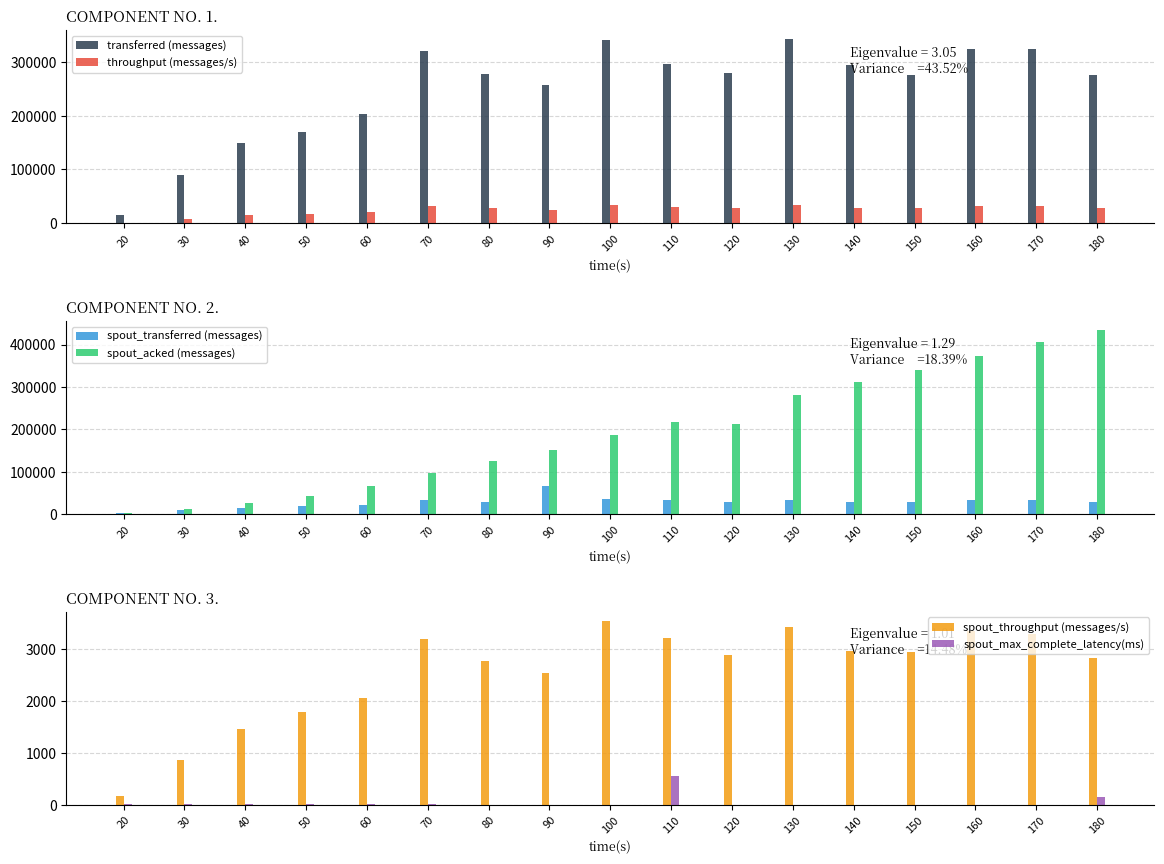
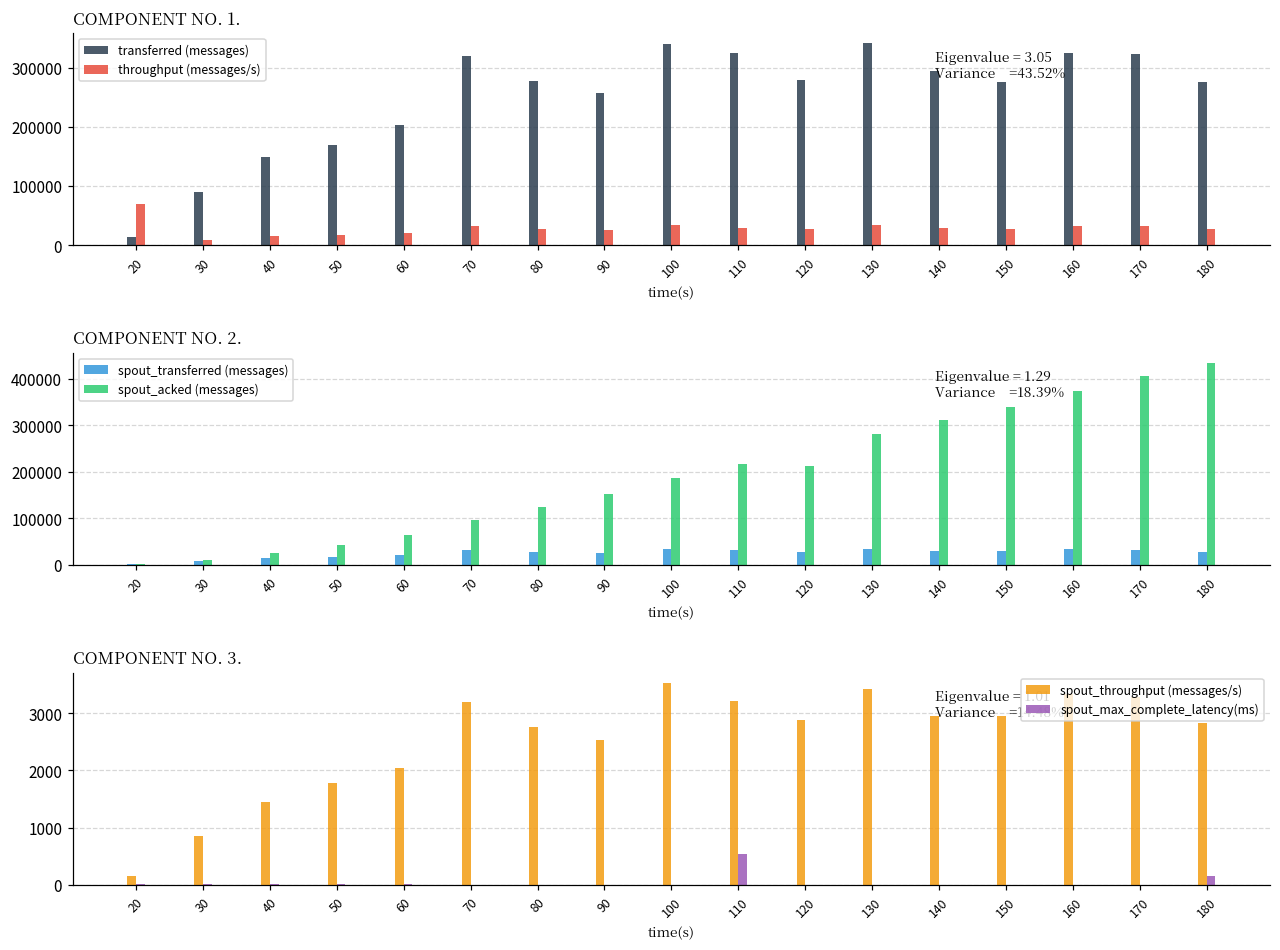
  {
    "COMPONENT NO. 1.": {
      "transferred (messages)": {
        "20": 10000,
        "30": 90000,
        "40": 150000,
        "50": 170000,
        "60": 200000,
        "70": 320000,
        "80": 280000,
        "90": 260000,
        "100": 340000,
-       "110": 300000,
+       "110": 320000,
        "120": 280000,
        "130": 340000,
        "160": 320000,
        "170": 320000,
        "180": 280000
      },
      "throughput (messages/s)": {
-       "20": 0,
+       "20": 70000,
        "30": 10000,
        "40": 10000,
        "50": 20000,
        "60": 20000,
        "70": 30000,
        "80": 30000,
        "90": 30000,
        "100": 30000,
        "110": 30000,
        "120": 30000,
        "130": 30000,
        "140": 30000,
        "150": 30000,
        "160": 30000,
        "170": 30000,
        "180": 30000
      }
    },
    "COMPONENT NO. 2.": {
      "spout_transferred (messages)": {
        "30": 10000,
        "40": 10000,
        "50": 20000,
        "60": 20000,
        "70": 30000,
        "80": 30000,
-       "90": 70000,
+       "90": 30000,
        "100": 40000,
        "110": 30000,
        "120": 30000,
        "130": 30000,
        "140": 30000,
        "150": 30000,
        "160": 30000,
        "170": 30000,
        "180": 30000
      },
      "spout_acked (messages)": {
        "30": 10000,
        "40": 30000,
        "50": 40000,
        "60": 70000,
        "70": 100000,
        "80": 130000,
        "90": 150000,
        "100": 190000,
        "110": 220000,
        "120": 210000,
        "130": 280000,
        "140": 310000,
        "160": 370000,
        "170": 410000,
        "180": 430000
      }
    },
    "COMPONENT NO. 3.": {
      "spout_throughput (messages/s)": {
        "20": 200,
        "30": 900,
        "40": 1500,
        "50": 1800,
        "60": 2000,
        "70": 3200,
        "80": 2800,
        "90": 2500,
        "100": 3500,
        "110": 3200,
        "120": 2900,
        "130": 3400,
        "180": 2800
      },
      "spout_max_complete_latency(ms)": {
        "110": 500,
        "180": 200
      }
    }
  }
